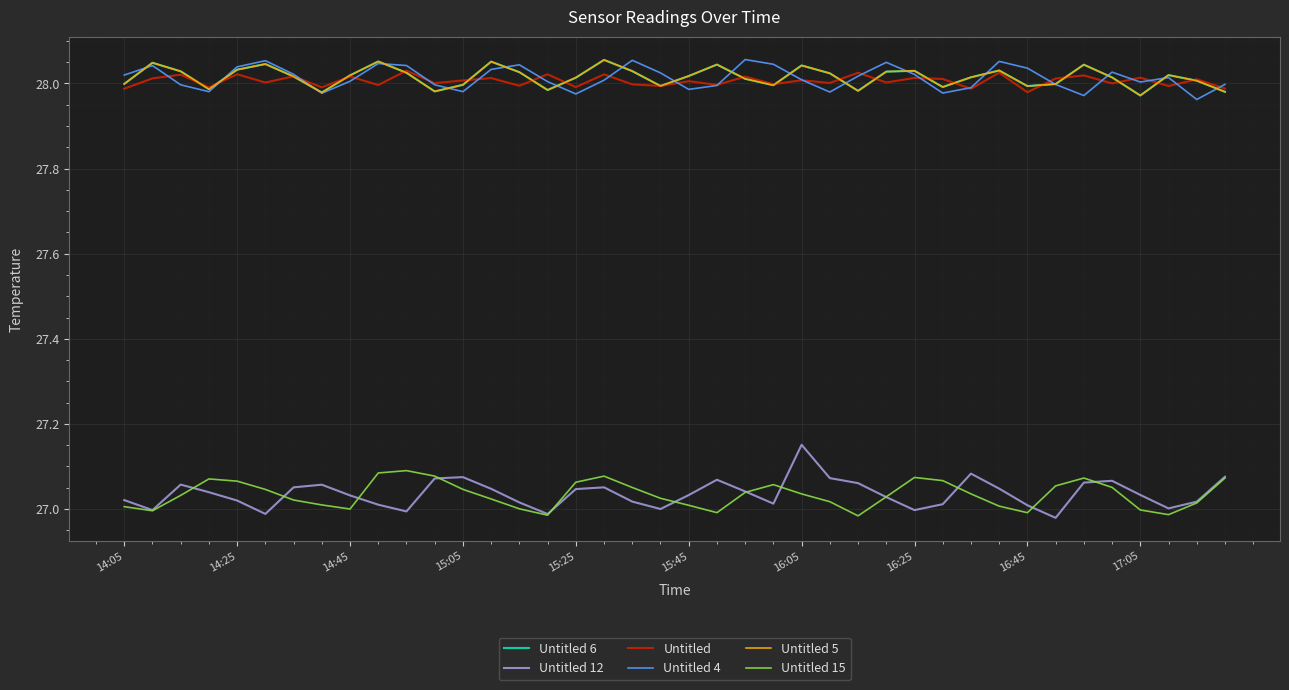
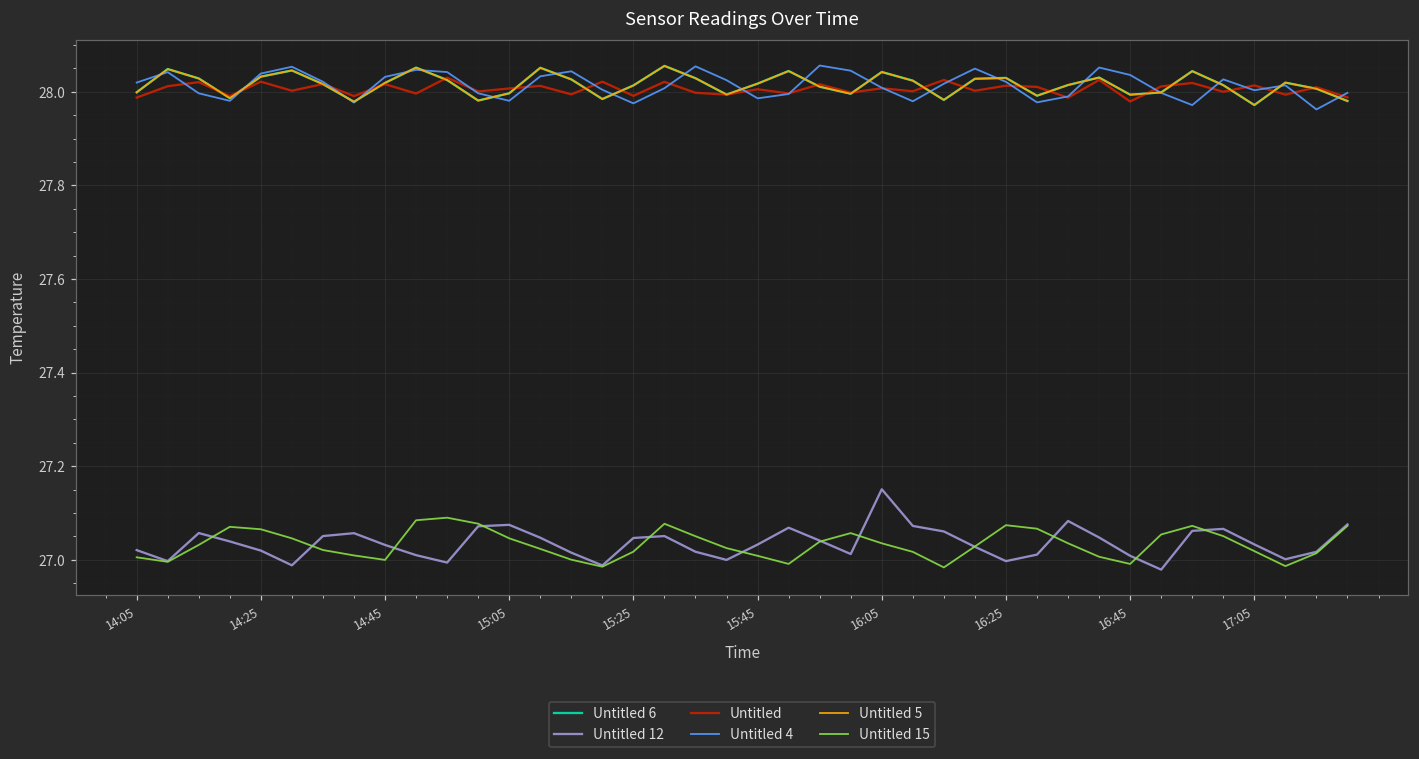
  {
    "Untitled 5": {
      "14:05": 28.00,
      "14:25": 28.03,
      "15:05": 28.00,
      "15:25": 28.01,
      "15:45": 28.02,
      "16:05": 28.04,
      "16:25": 28.03,
      "16:45": 27.99,
      "17:05": 27.97
    },
    "Untitled 12": {
      "14:05": 27.02,
      "14:25": 27.02,
      "14:45": 27.03,
      "15:05": 27.07,
      "15:25": 27.05,
      "15:45": 27.03,
      "16:05": 27.15,
      "16:25": 27.00,
      "16:45": 27.01,
      "17:05": 27.03
    },
    "Untitled": {
      "14:05": 27.99,
      "14:25": 28.02,
      "15:05": 28.01,
      "15:25": 27.99,
      "15:45": 28.01,
      "16:25": 28.01,
      "16:45": 27.98,
      "17:05": 28.01
    },
    "Untitled 4": {
      "14:05": 28.02,
      "14:25": 28.04,
-     "14:45": 28.01,
+     "14:45": 28.03,
      "15:05": 27.98,
      "15:25": 27.98,
      "15:45": 27.99,
      "16:25": 28.02,
      "16:45": 28.04,
      "17:05": 28.00
    },
    "Untitled 15": {
      "14:05": 27.01,
      "14:25": 27.07,
      "14:45": 27.00,
      "15:05": 27.05,
-     "15:25": 27.06,
+     "15:25": 27.02,
      "15:45": 27.01,
      "16:05": 27.04,
      "16:25": 27.07,
      "16:45": 26.99,
-     "17:05": 27.00
+     "17:05": 27.02
    }
  }
